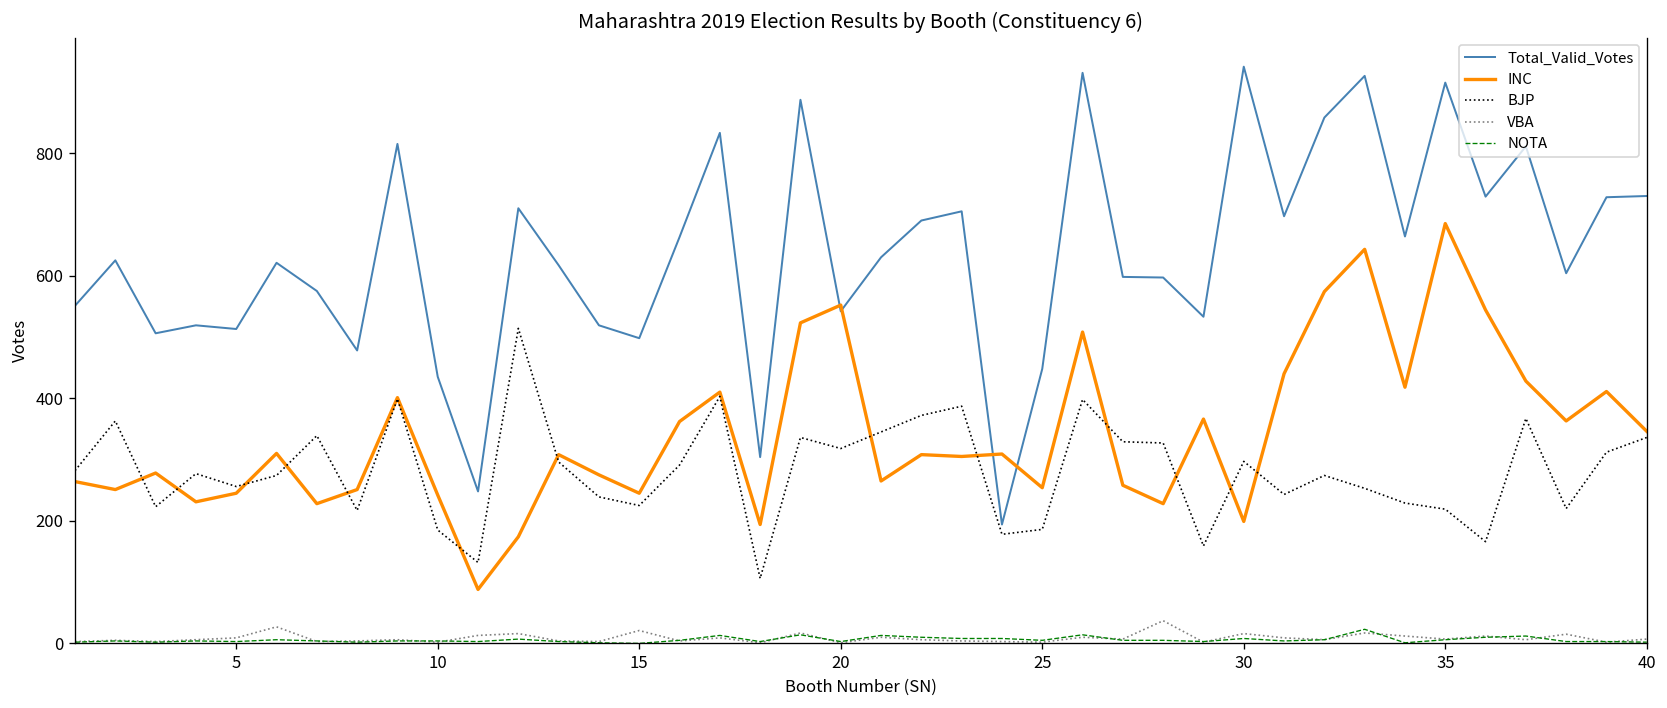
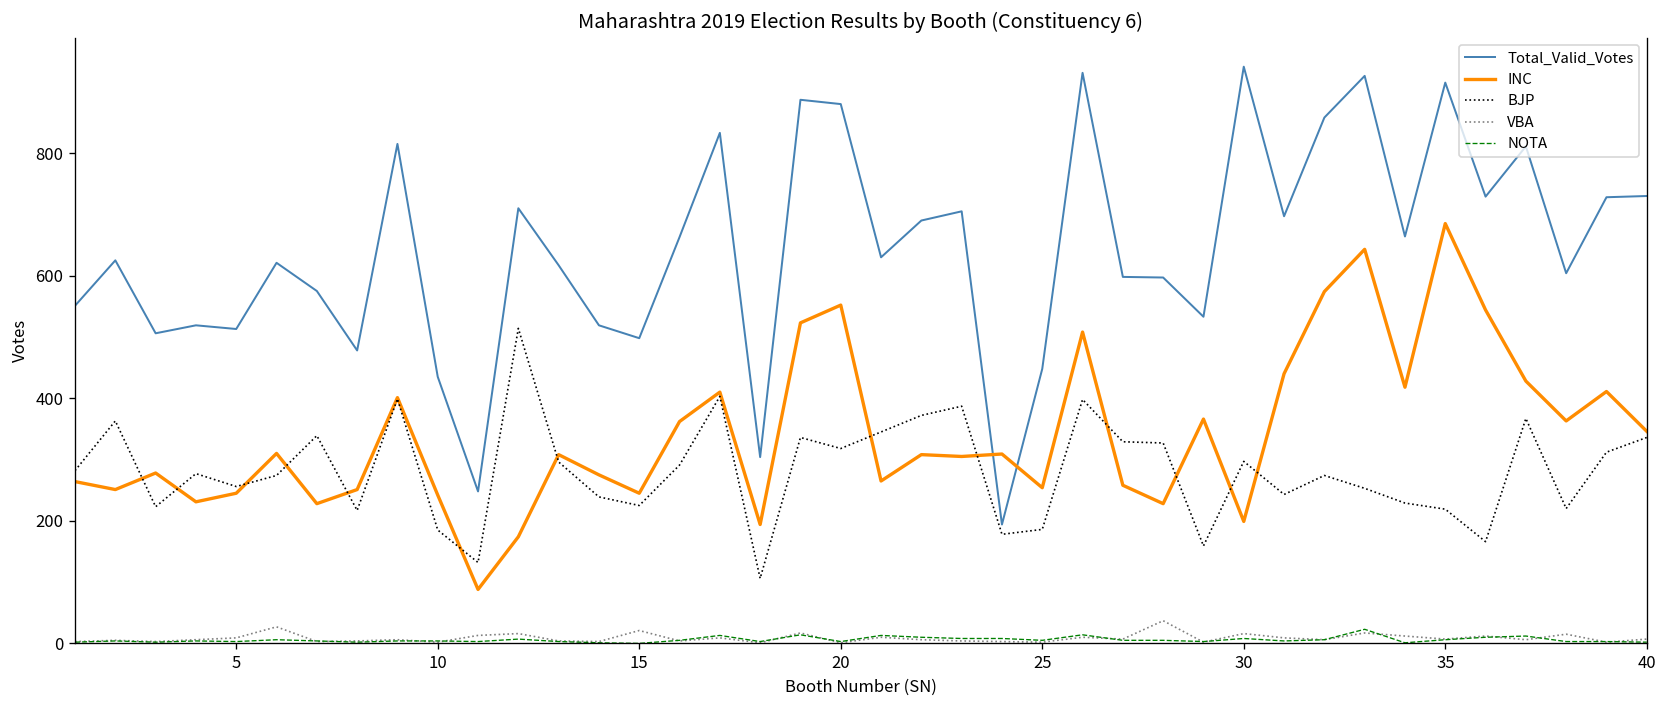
  {
    "Total_Valid_Votes": {
      "5": 510,
      "10": 440,
      "15": 500,
-     "20": 540,
+     "20": 880,
      "25": 450,
      "30": 940,
      "35": 920,
      "40": 730
    },
    "INC": {
      "5": 250,
      "10": 240,
      "15": 250,
      "20": 550,
      "25": 250,
      "30": 200,
      "35": 690,
      "40": 350
    },
    "BJP": {
      "5": 260,
      "10": 190,
      "15": 230,
      "20": 320,
      "25": 190,
      "30": 300,
      "35": 220,
      "40": 340
    },
    "VBA": {
      "5": 10,
      "15": 20,
      "30": 20
    },
    "NOTA": {
      "5": 0,
      "15": 0,
      "30": 10
    }
  }
